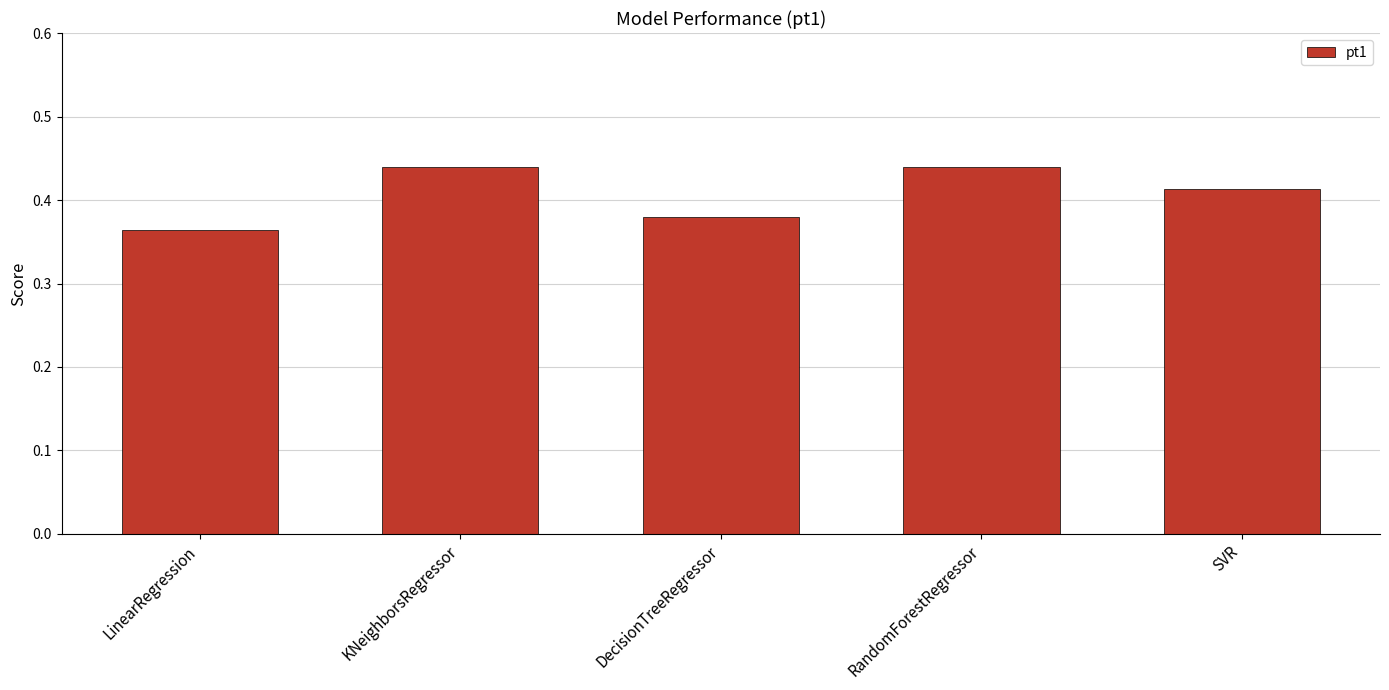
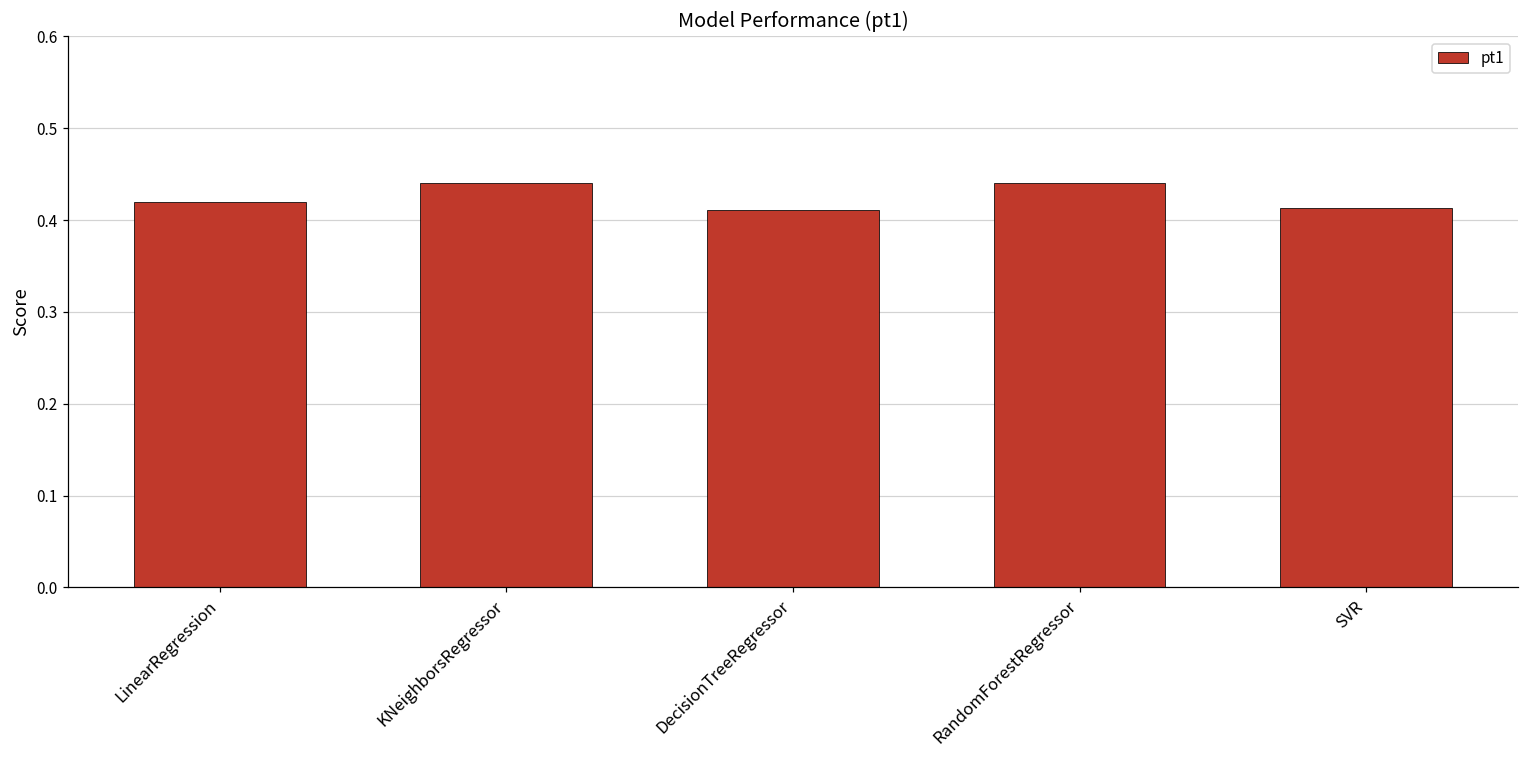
  {
-   "LinearRegression": 0.36,
+   "LinearRegression": 0.42,
    "KNeighborsRegressor": 0.44,
-   "DecisionTreeRegressor": 0.38,
+   "DecisionTreeRegressor": 0.41,
    "RandomForestRegressor": 0.44,
    "SVR": 0.41
  }
